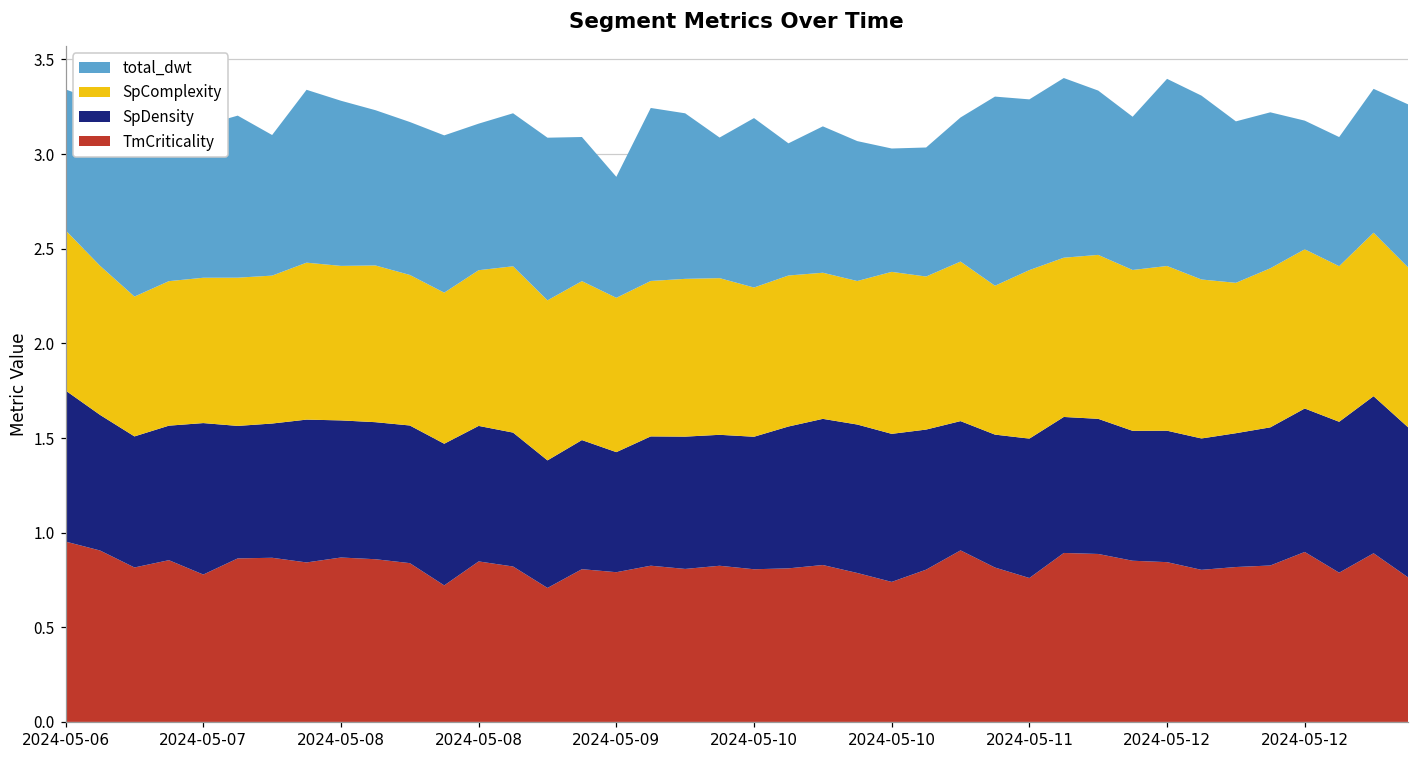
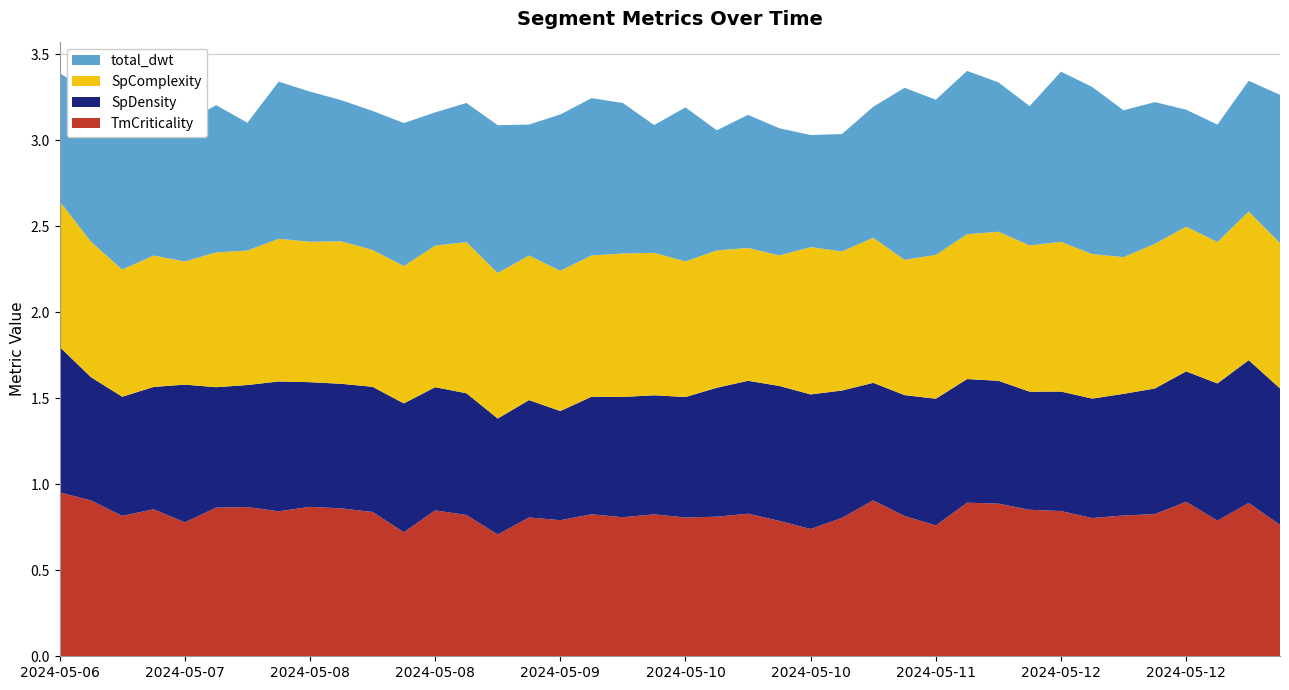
  {
    "SpDensity": {
-     "2024-05-06": 0.80
+     "2024-05-06": 0.85
    },
    "SpComplexity": {
-     "2024-05-07": 0.77,
-     "2024-05-11": 0.89
+     "2024-05-07": 0.72,
+     "2024-05-11": 0.84
    },
    "total_dwt": {
      "2024-05-06": 0.74,
-     "2024-05-09": 0.64,
+     "2024-05-09": 0.91,
      "2024-05-11": 0.90
    }
  }
